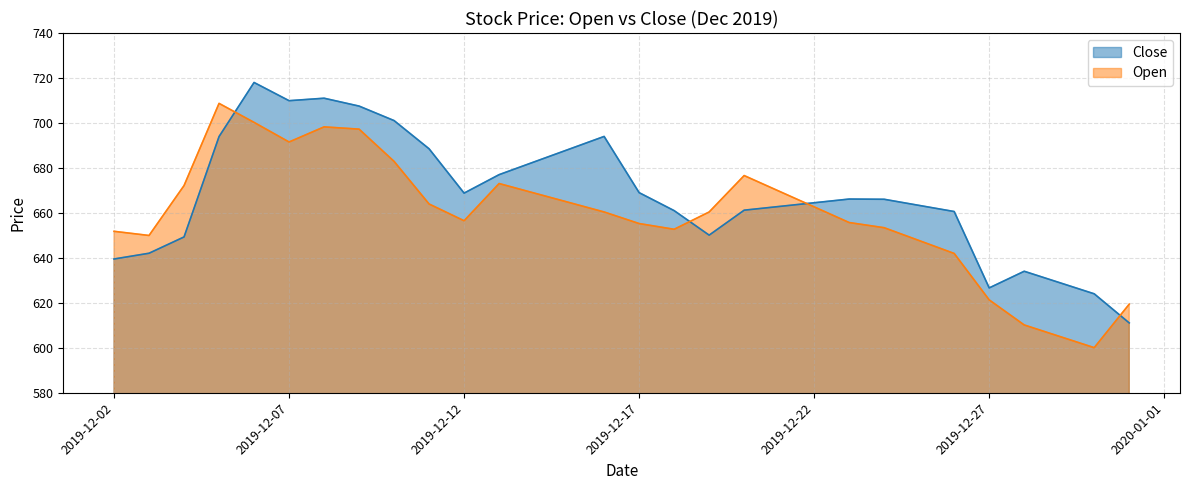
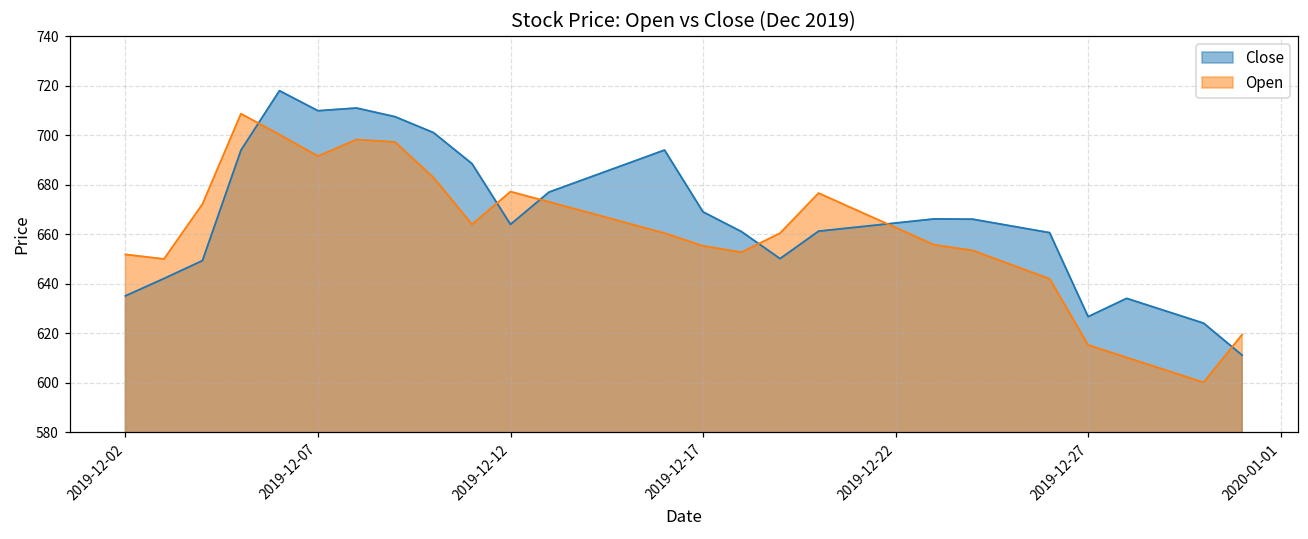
  {
    "Close": {
-     "2019-12-02": 639,
+     "2019-12-02": 635,
      "2019-12-07": 710,
-     "2019-12-12": 669,
+     "2019-12-12": 664,
      "2019-12-17": 669,
      "2019-12-22": 665,
      "2019-12-27": 627
    },
    "Open": {
      "2019-12-02": 652,
      "2019-12-07": 692,
-     "2019-12-12": 657,
+     "2019-12-12": 677,
      "2019-12-17": 655,
      "2019-12-22": 663,
-     "2019-12-27": 621
+     "2019-12-27": 615
    }
  }
